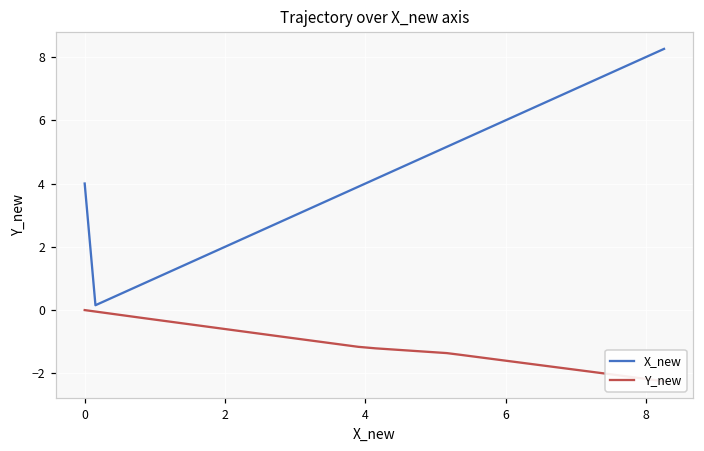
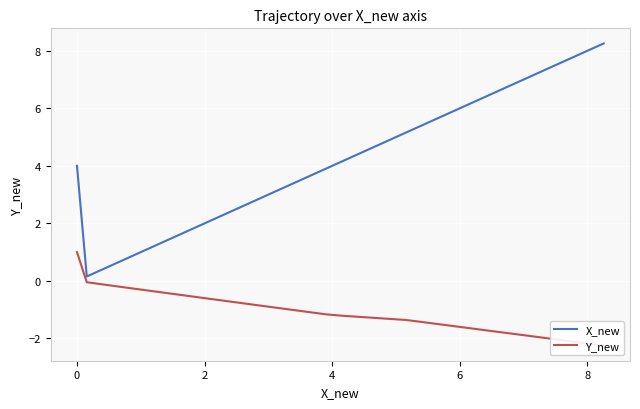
  {
    "X_new": {
      "0": 4
    },
    "Y_new": {
-     "0": 0
+     "0": 1
    }
  }
